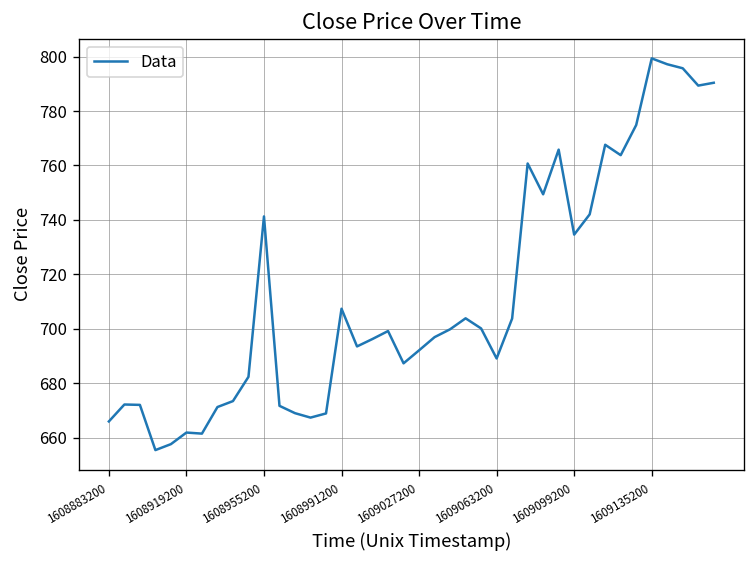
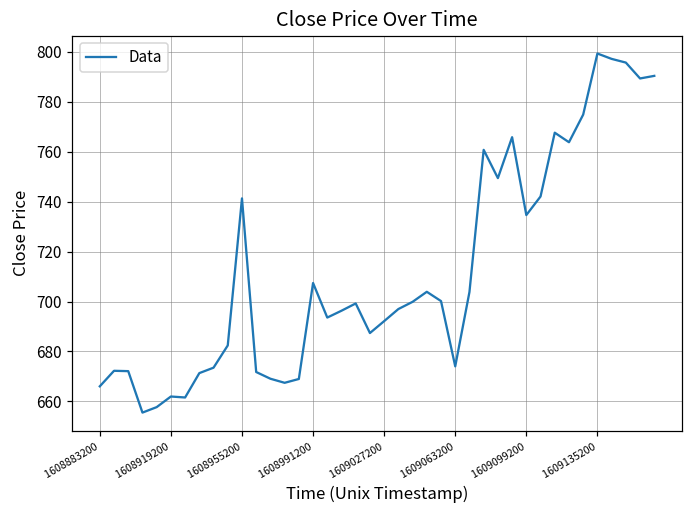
  {
    "1608883200": 666,
    "1608919200": 662,
    "1608955200": 741,
    "1608991200": 707,
    "1609027200": 692,
-   "1609063200": 689,
+   "1609063200": 674,
    "1609099200": 735,
    "1609135200": 799
  }
